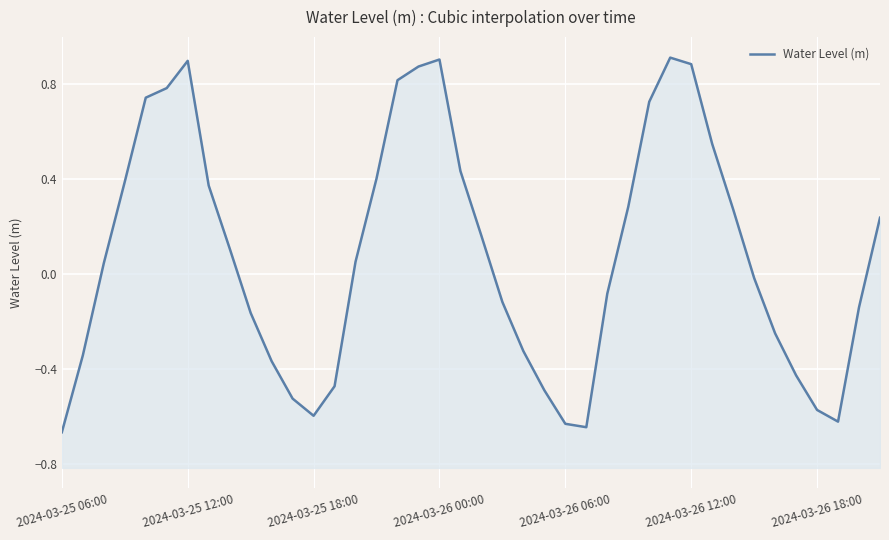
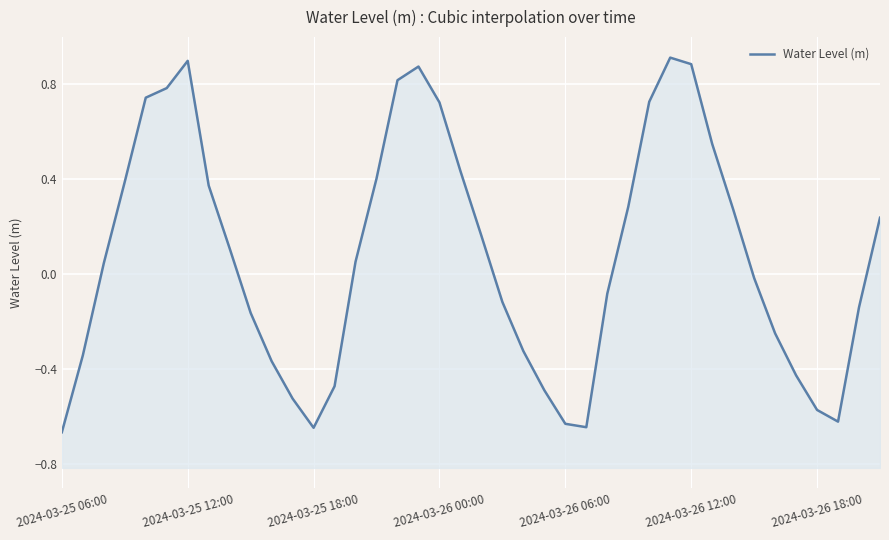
  {
    "2024-03-25 06:00": -0.67,
    "2024-03-25 12:00": 0.90,
-   "2024-03-25 18:00": -0.60,
-   "2024-03-26 00:00": 0.90,
+   "2024-03-25 18:00": -0.65,
+   "2024-03-26 00:00": 0.72,
    "2024-03-26 06:00": -0.63,
    "2024-03-26 12:00": 0.88,
    "2024-03-26 18:00": -0.57
  }
